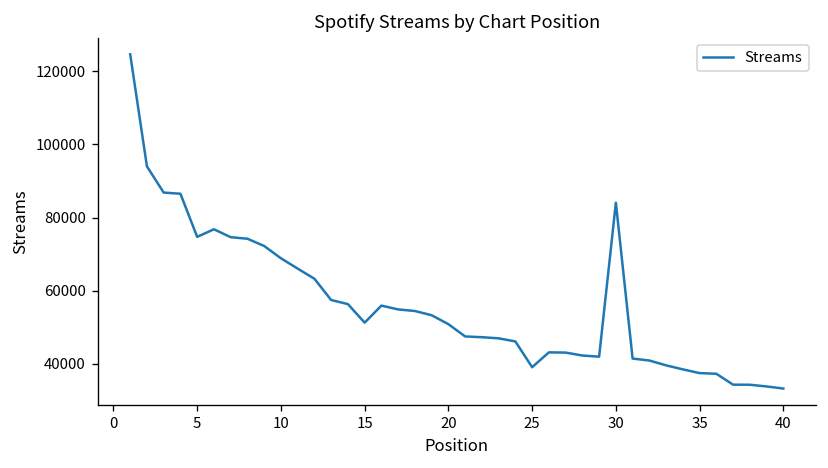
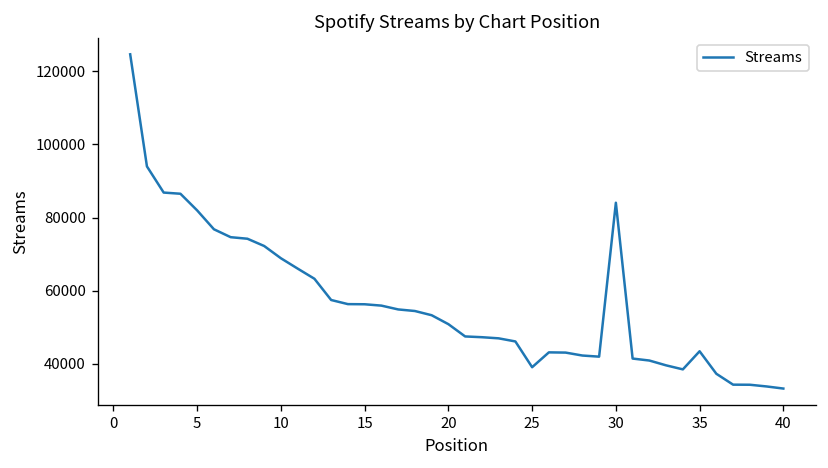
  {
-   "5": 75000,
+   "5": 82000,
    "10": 69000,
-   "15": 51000,
+   "15": 56000,
    "20": 51000,
    "25": 39000,
    "30": 84000,
-   "35": 37000,
+   "35": 43000,
    "40": 33000
  }
